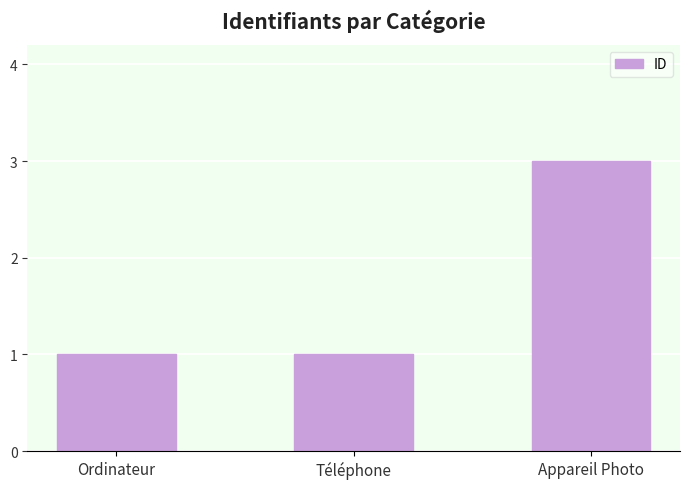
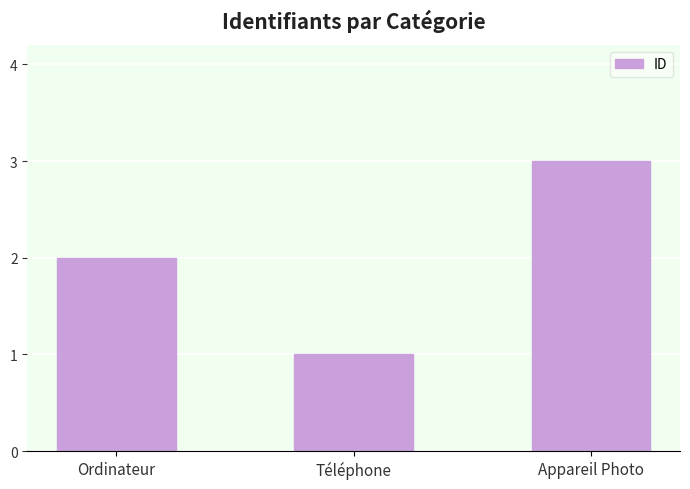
  {
-   "Ordinateur": 1,
+   "Ordinateur": 2,
    "Téléphone": 1,
    "Appareil Photo": 3
  }
